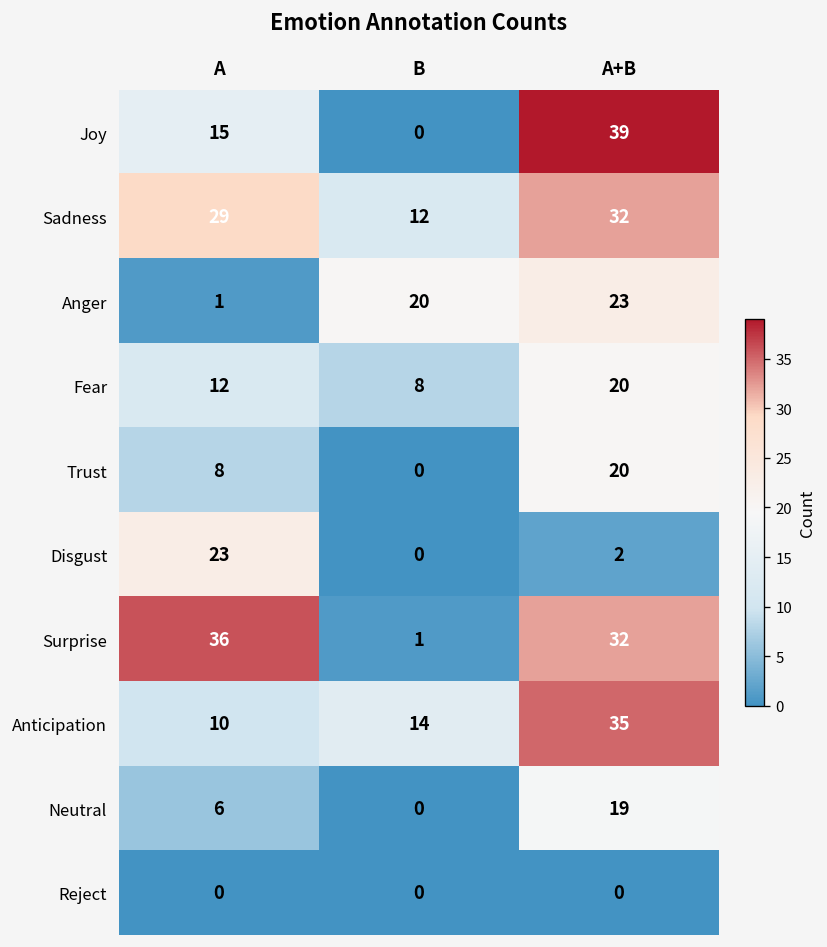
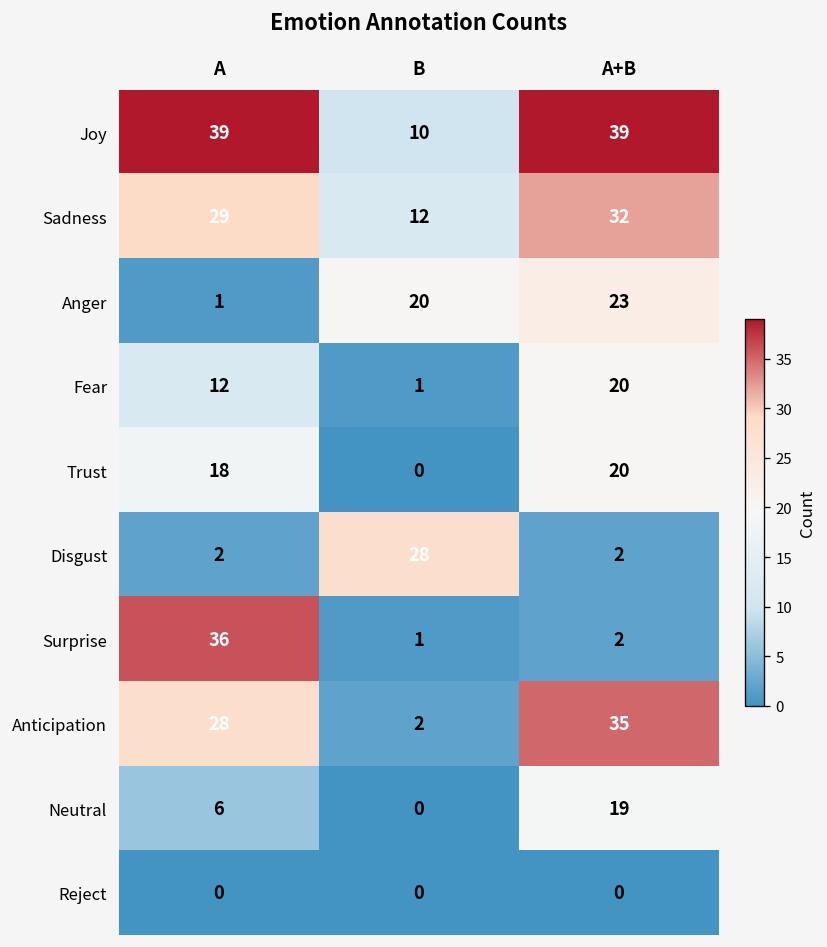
  {
    "Joy": {
-     "A": 15,
-     "B": 0,
+     "A": 39,
+     "B": 10,
      "A+B": 39
    },
    "Sadness": {
      "A": 29,
      "B": 12,
      "A+B": 32
    },
    "Anger": {
      "A": 1,
      "B": 20,
      "A+B": 23
    },
    "Fear": {
      "A": 12,
-     "B": 8,
+     "B": 1,
      "A+B": 20
    },
    "Trust": {
-     "A": 8,
+     "A": 18,
      "B": 0,
      "A+B": 20
    },
    "Disgust": {
-     "A": 23,
-     "B": 0,
+     "A": 2,
+     "B": 28,
      "A+B": 2
    },
    "Surprise": {
      "A": 36,
      "B": 1,
-     "A+B": 32
+     "A+B": 2
    },
    "Anticipation": {
-     "A": 10,
-     "B": 14,
+     "A": 28,
+     "B": 2,
      "A+B": 35
    },
    "Neutral": {
      "A": 6,
      "B": 0,
      "A+B": 19
    },
    "Reject": {
      "A": 0,
      "B": 0,
      "A+B": 0
    }
  }
